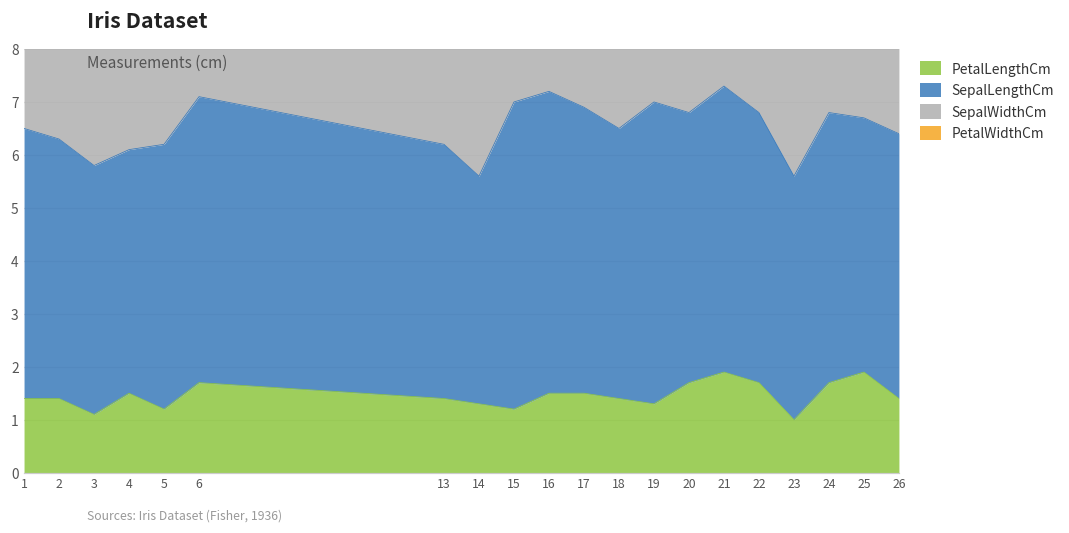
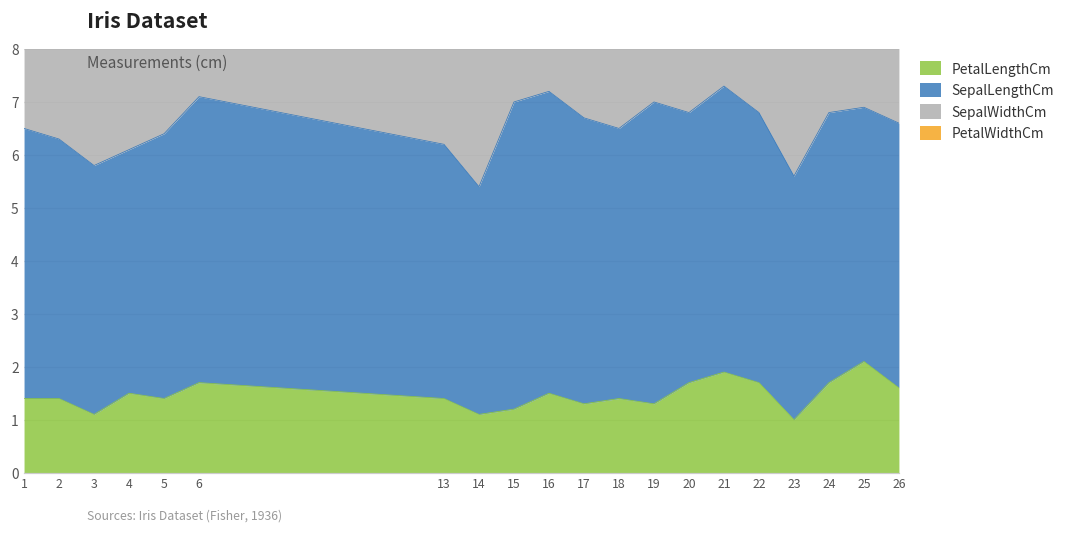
  {
    "PetalLengthCm": {
      "1": 1.4,
      "2": 1.4,
      "3": 1.1,
      "4": 1.5,
-     "5": 1.2,
+     "5": 1.4,
      "6": 1.7,
      "13": 1.4,
-     "14": 1.3,
+     "14": 1.1,
      "15": 1.2,
      "16": 1.5,
-     "17": 1.5,
+     "17": 1.3,
      "18": 1.4,
      "19": 1.3,
      "20": 1.7,
      "21": 1.9,
      "22": 1.7,
      "23": 1.0,
      "24": 1.7,
-     "25": 1.9,
-     "26": 1.4
+     "25": 2.1,
+     "26": 1.6
    },
    "SepalLengthCm": {
      "1": 5.1,
      "2": 4.9,
      "3": 4.7,
      "4": 4.6,
      "5": 5.0,
      "6": 5.4,
      "13": 4.8,
      "14": 4.3,
      "15": 5.8,
      "16": 5.7,
      "17": 5.4,
      "18": 5.1,
      "19": 5.7,
      "20": 5.1,
      "21": 5.4,
      "22": 5.1,
      "23": 4.6,
      "24": 5.1,
      "25": 4.8,
      "26": 5.0
    }
  }
